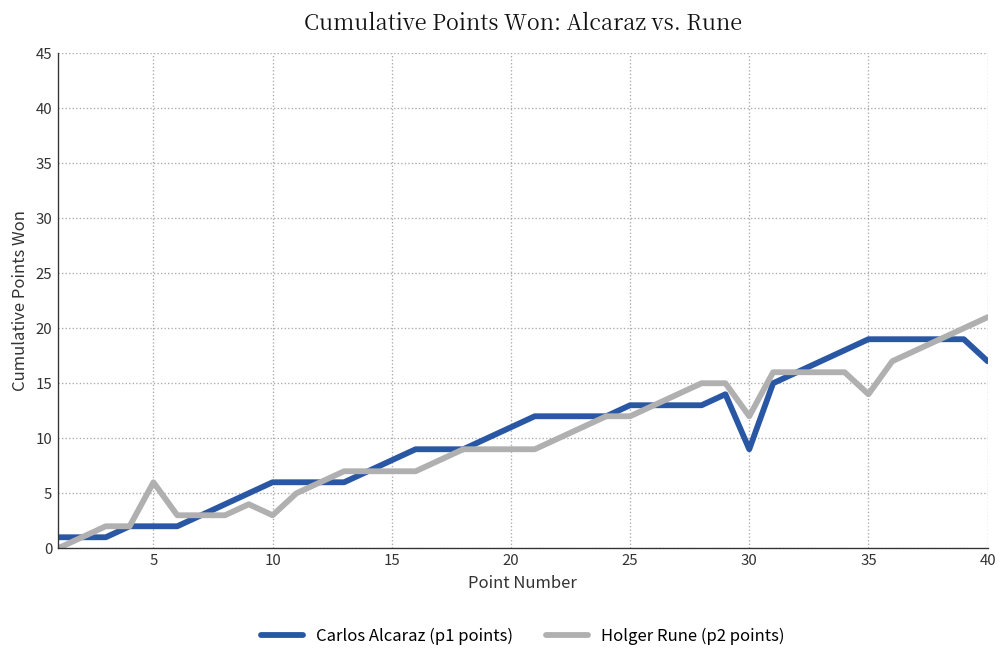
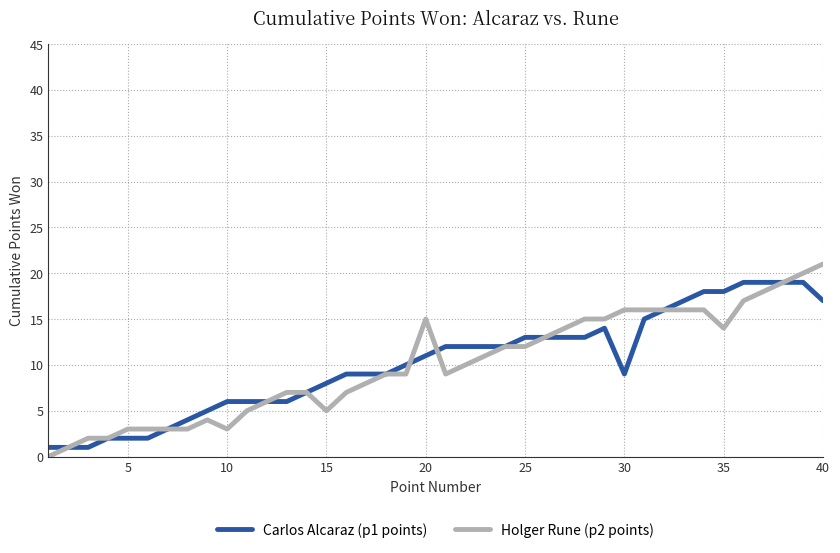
  {
    "Carlos Alcaraz (p1 points)": {
      "5": 2,
      "10": 6,
      "15": 8,
      "20": 11,
      "25": 13,
      "30": 9,
-     "35": 19,
+     "35": 18,
      "40": 17
    },
    "Holger Rune (p2 points)": {
-     "5": 6,
+     "5": 3,
      "10": 3,
-     "15": 7,
-     "20": 9,
+     "15": 5,
+     "20": 15,
      "25": 12,
-     "30": 12,
+     "30": 16,
      "35": 14,
      "40": 21
    }
  }
